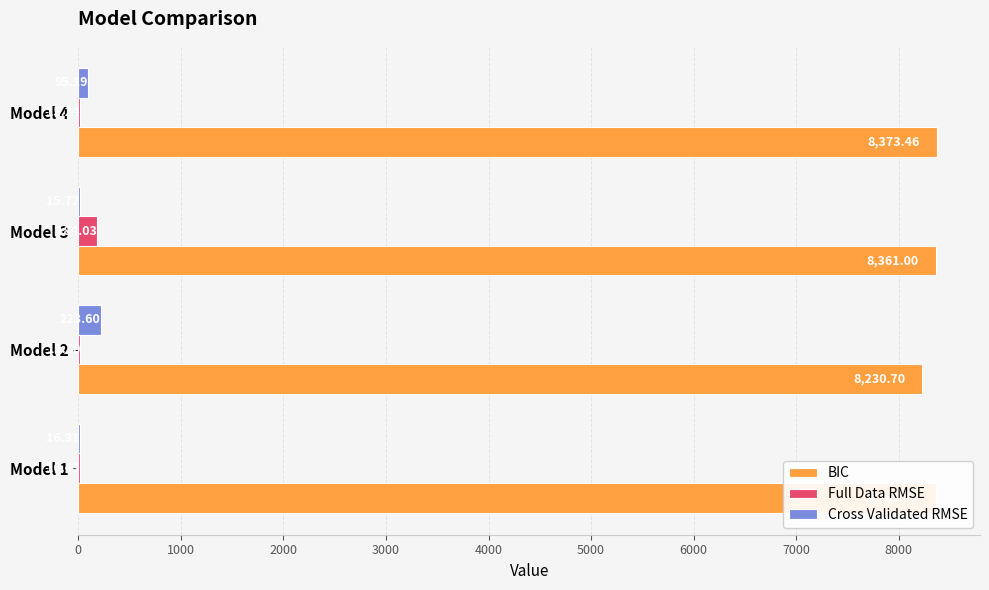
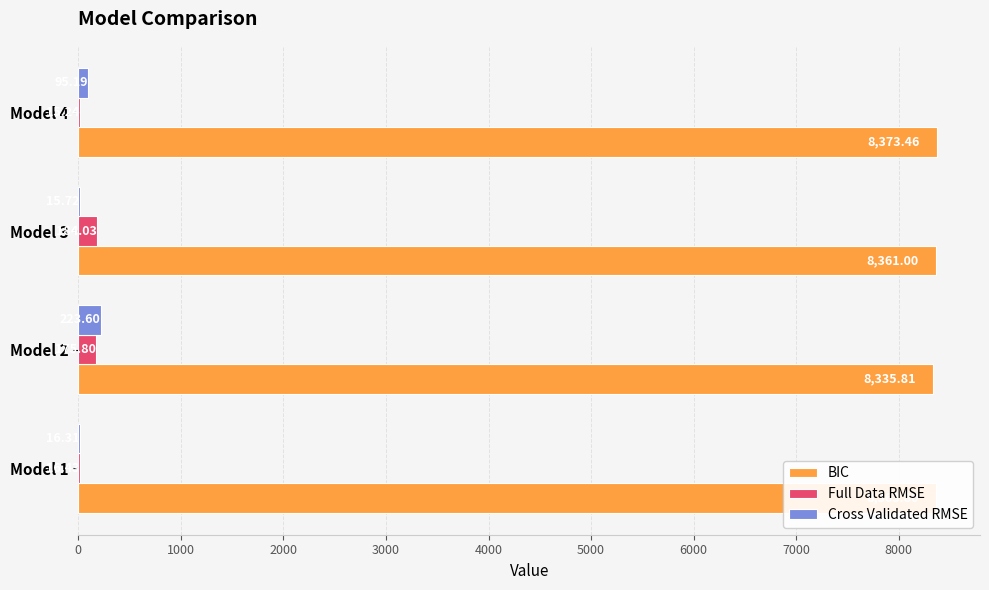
  {
    "BIC": {
      "Model 4": "8,373.46",
      "Model 3": "8,361.00",
-     "Model 2": "8,230.70"
+     "Model 2": "8,335.81"
    },
    "Full Data RMSE": {
      "Model 3": "180",
-     "Model 2": "20"
+     "Model 2": "180"
    },
    "Cross Validated RMSE": {
      "Model 4": "100",
      "Model 2": "220"
    }
  }
